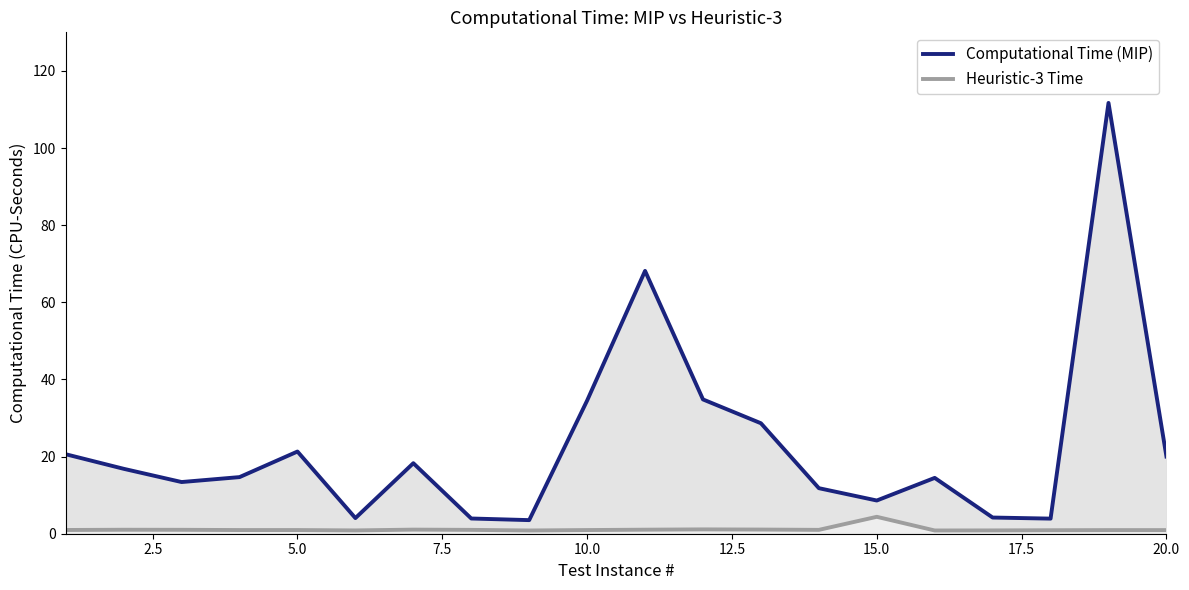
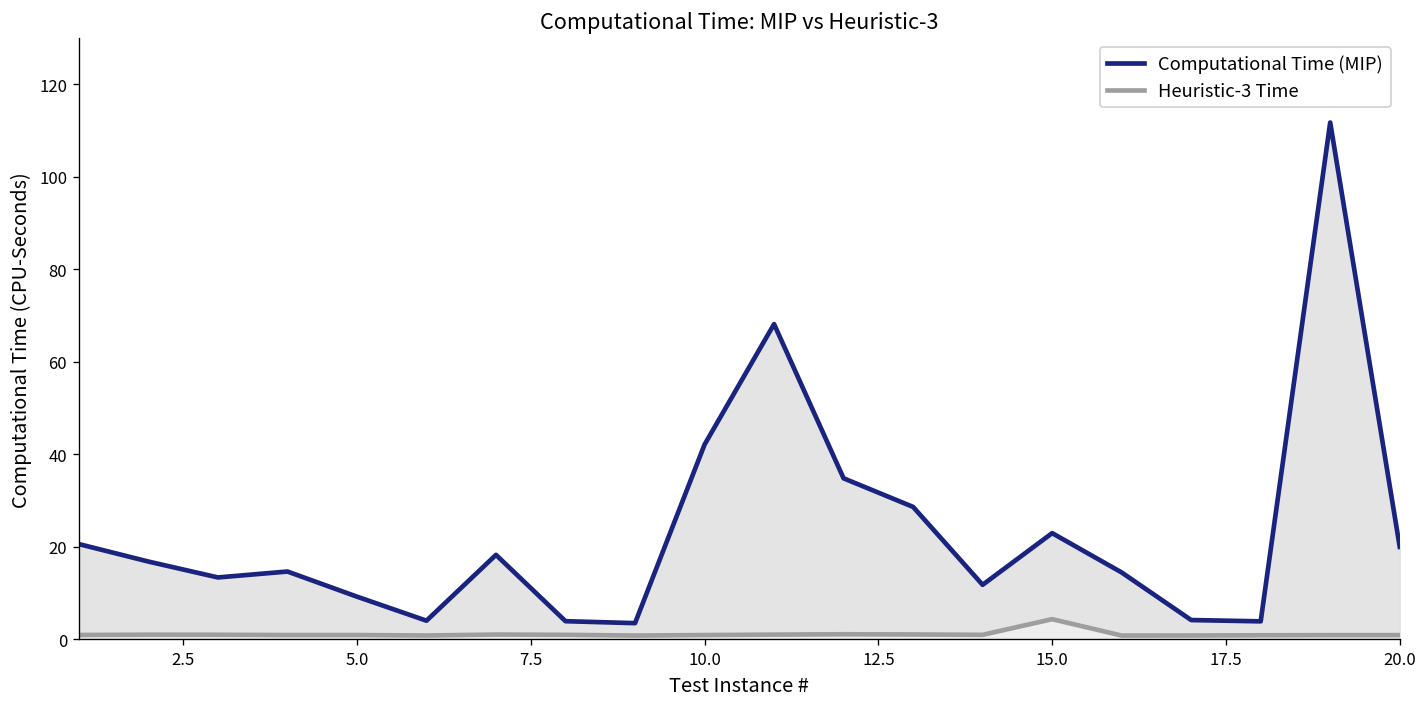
  {
    "Computational Time (MIP)": {
-     "5.0": 21,
-     "10.0": 35,
-     "15.0": 9,
+     "5.0": 9,
+     "10.0": 42,
+     "15.0": 23,
      "20.0": 20
    },
    "Heuristic-3 Time": {
      "5.0": 1,
      "10.0": 1,
      "15.0": 4,
      "20.0": 1
    }
  }
